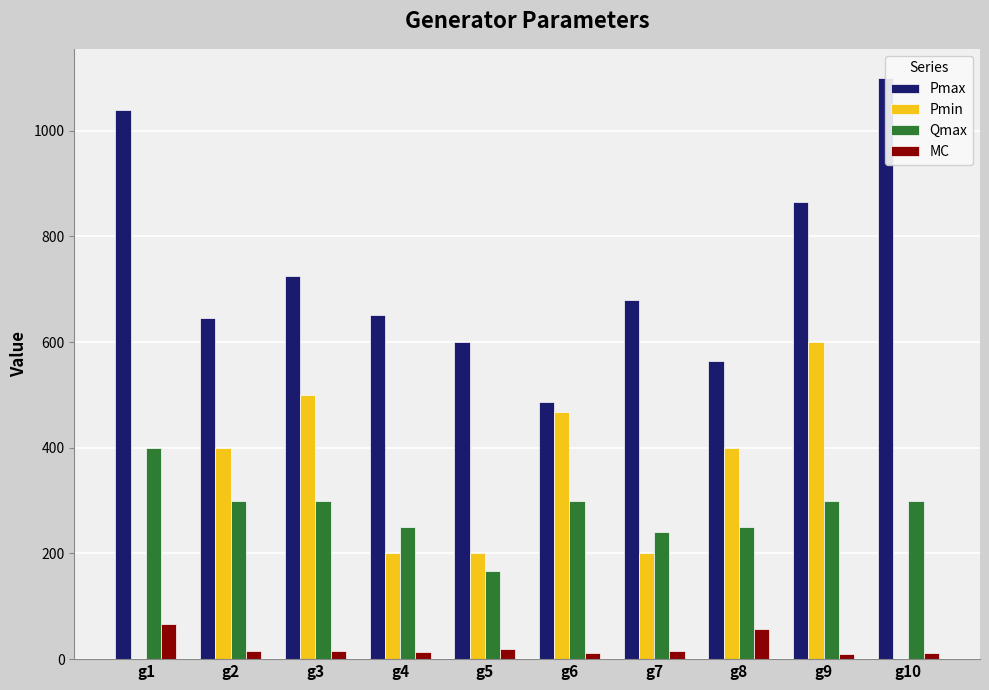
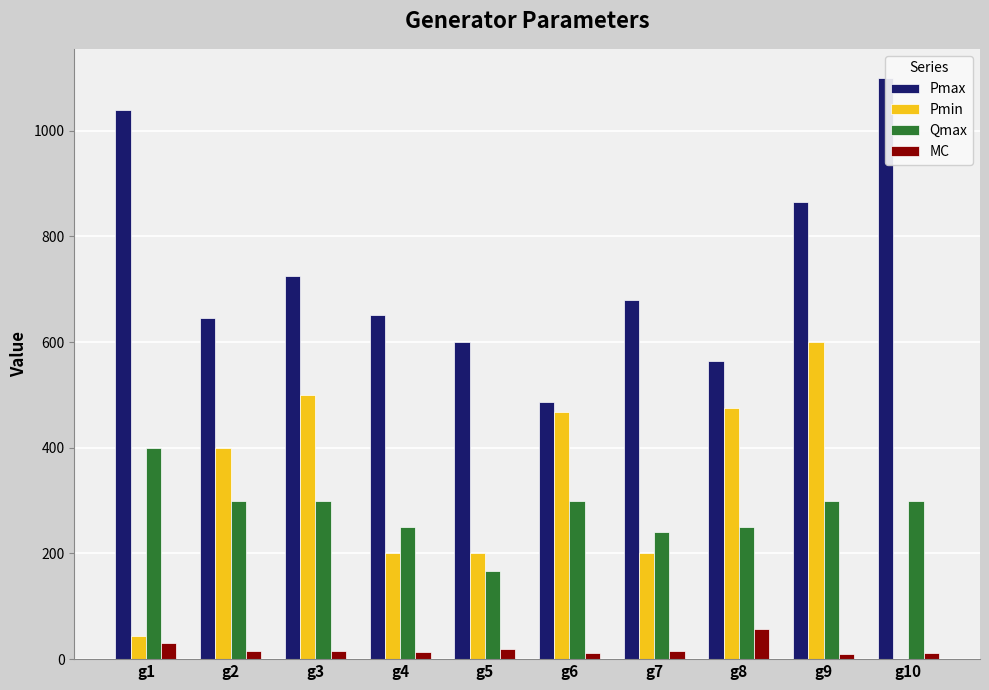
  {
    "Pmax": {
      "g1": 1040,
      "g2": 650,
      "g3": 730,
      "g4": 650,
      "g5": 600,
      "g6": 490,
      "g7": 680,
      "g8": 560,
      "g9": 870
    },
    "Pmin": {
-     "g1": 0,
+     "g1": 40,
      "g2": 400,
      "g3": 500,
      "g4": 200,
      "g5": 200,
      "g6": 470,
      "g7": 200,
-     "g8": 400,
+     "g8": 480,
      "g9": 600,
      "g10": 0
    },
    "Qmax": {
      "g1": 400,
      "g2": 300,
      "g3": 300,
      "g4": 250,
      "g5": 170,
      "g6": 300,
      "g7": 240,
      "g8": 250,
      "g9": 300,
      "g10": 300
    },
    "MC": {
-     "g1": 70,
+     "g1": 30,
      "g2": 10,
      "g3": 10,
      "g4": 10,
      "g5": 20,
      "g6": 10,
      "g7": 10,
      "g8": 60,
      "g9": 10,
      "g10": 10
    }
  }
